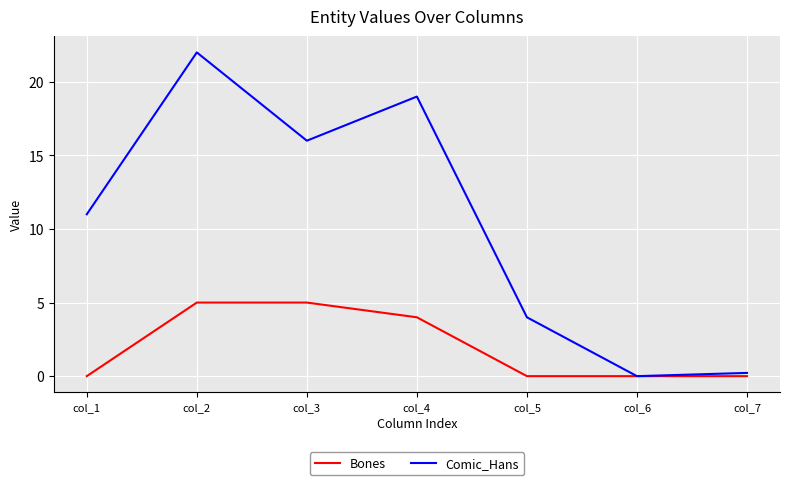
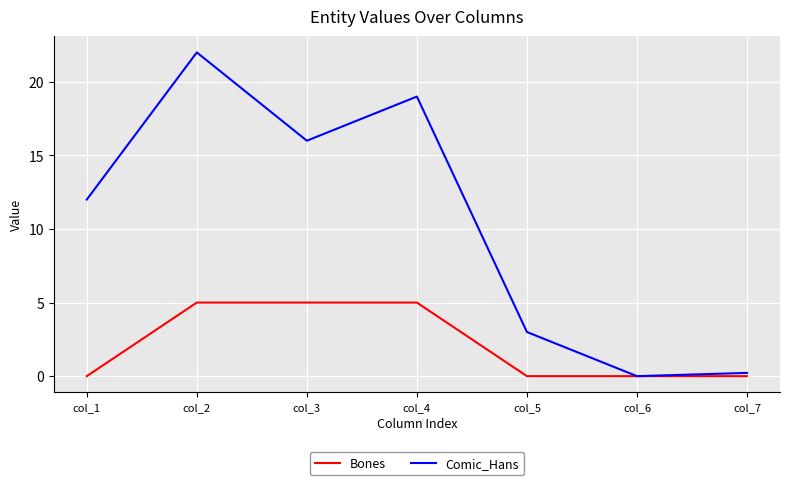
  {
    "Bones": {
      "col_1": 0,
      "col_2": 5,
      "col_3": 5,
-     "col_4": 4,
+     "col_4": 5,
      "col_5": 0,
      "col_7": 0
    },
    "Comic_Hans": {
-     "col_1": 11,
+     "col_1": 12,
      "col_2": 22,
      "col_3": 16,
      "col_4": 19,
-     "col_5": 4,
+     "col_5": 3,
      "col_7": 0.2
    }
  }
